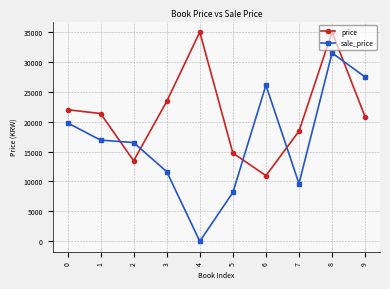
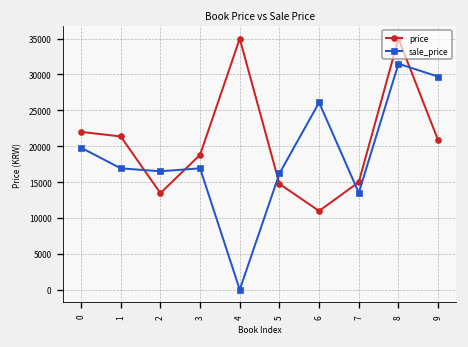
  {
    "price": {
      "0": 22000,
      "1": 21000,
      "2": 13000,
-     "3": 23000,
+     "3": 19000,
      "4": 35000,
      "5": 15000,
      "6": 11000,
-     "7": 18000,
+     "7": 15000,
      "9": 21000
    },
    "sale_price": {
      "0": 20000,
      "1": 17000,
      "2": 17000,
-     "3": 12000,
+     "3": 17000,
      "4": 0,
-     "5": 8000,
+     "5": 16000,
      "6": 26000,
-     "7": 10000,
+     "7": 14000,
      "8": 32000,
-     "9": 27000
+     "9": 30000
    }
  }
